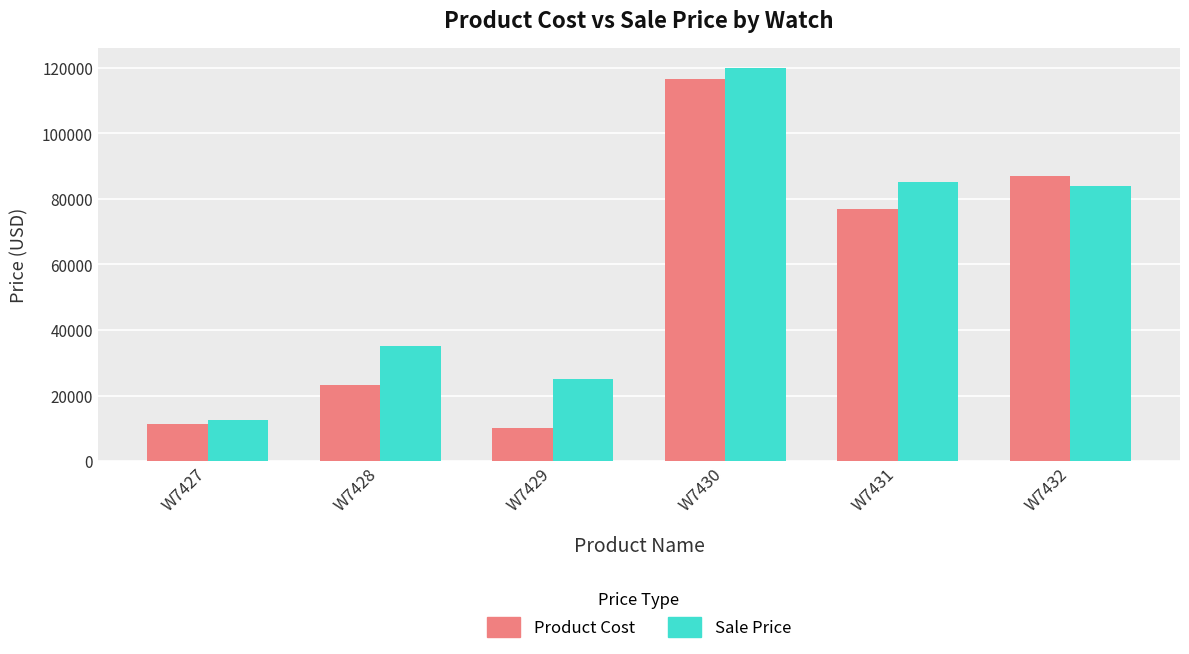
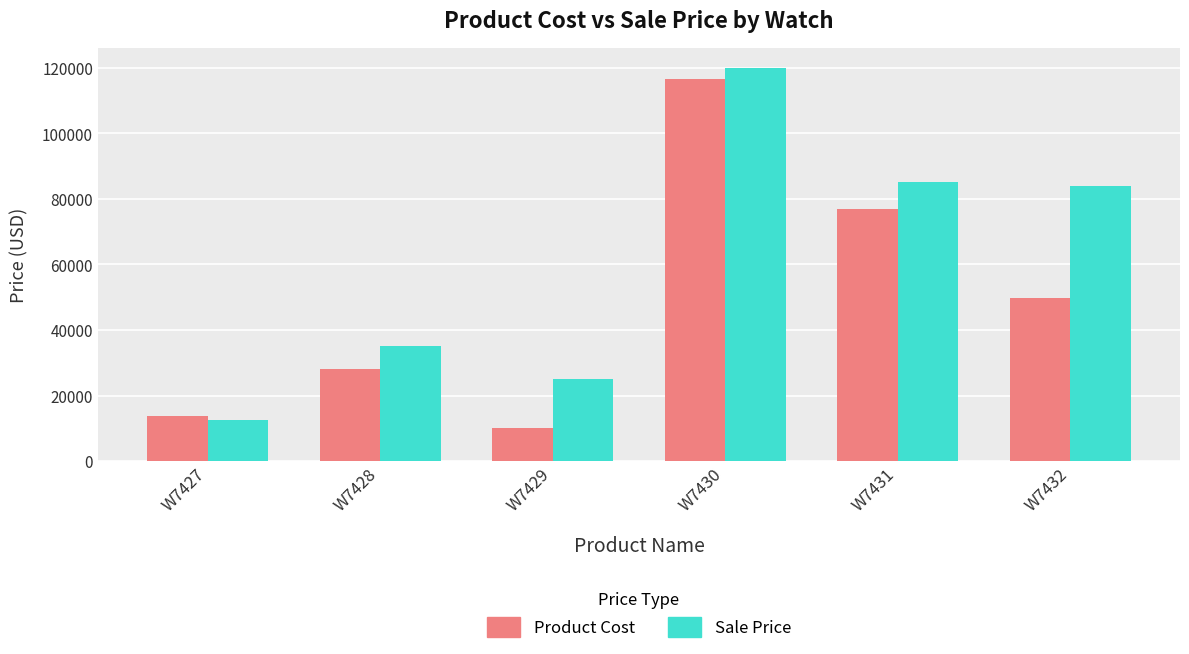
  {
    "Product Cost": {
-     "W7427": 11000,
-     "W7428": 23000,
+     "W7427": 14000,
+     "W7428": 28000,
      "W7429": 10000,
      "W7430": 117000,
      "W7431": 77000,
-     "W7432": 87000
+     "W7432": 50000
    },
    "Sale Price": {
      "W7427": 13000,
      "W7428": 35000,
      "W7429": 25000,
      "W7430": 120000,
      "W7431": 85000,
      "W7432": 84000
    }
  }
